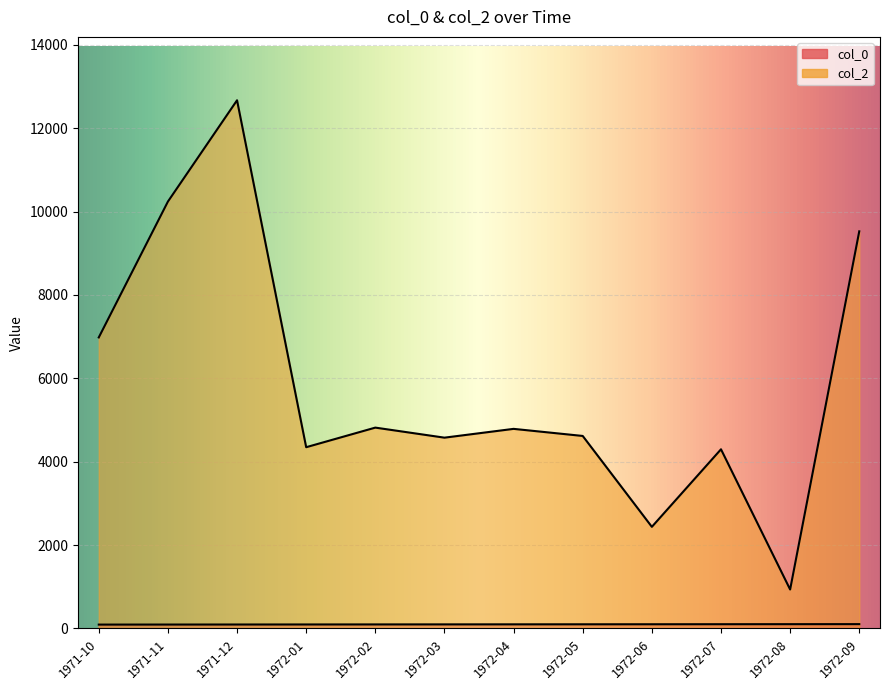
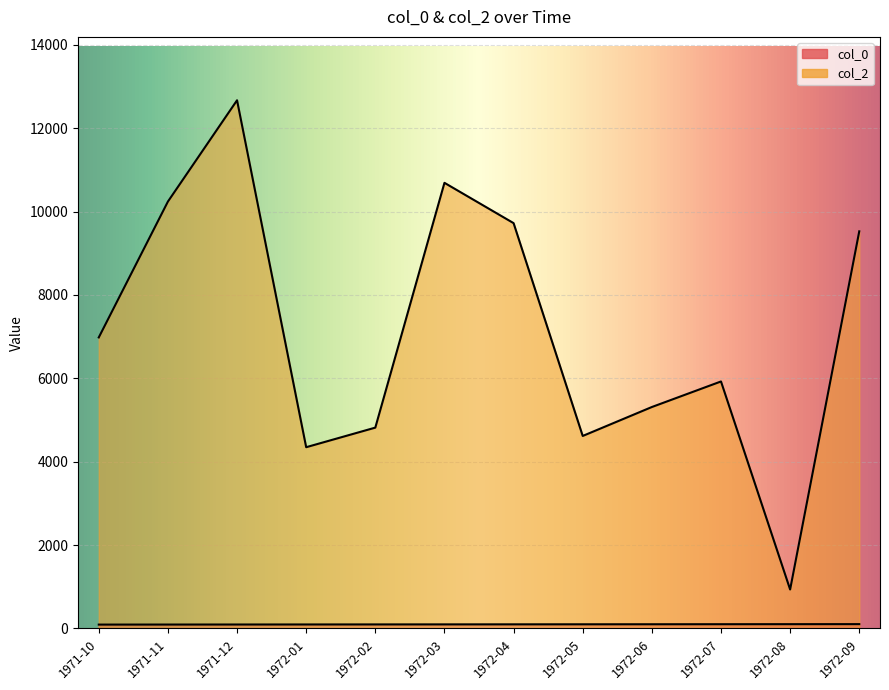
  {
    "col_0": {
      "1971-10": 100,
      "1971-11": 100,
      "1971-12": 100,
      "1972-01": 100,
      "1972-02": 100,
      "1972-03": 100,
      "1972-04": 100,
      "1972-05": 100,
      "1972-06": 100,
      "1972-07": 100,
      "1972-08": 100,
      "1972-09": 100
    },
    "col_2": {
      "1971-10": 7000,
      "1971-11": 10200,
      "1971-12": 12700,
      "1972-01": 4300,
      "1972-02": 4800,
-     "1972-03": 4600,
-     "1972-04": 4800,
+     "1972-03": 10700,
+     "1972-04": 9700,
      "1972-05": 4600,
-     "1972-06": 2400,
-     "1972-07": 4300,
+     "1972-06": 5300,
+     "1972-07": 5900,
      "1972-08": 900,
      "1972-09": 9500
    }
  }
